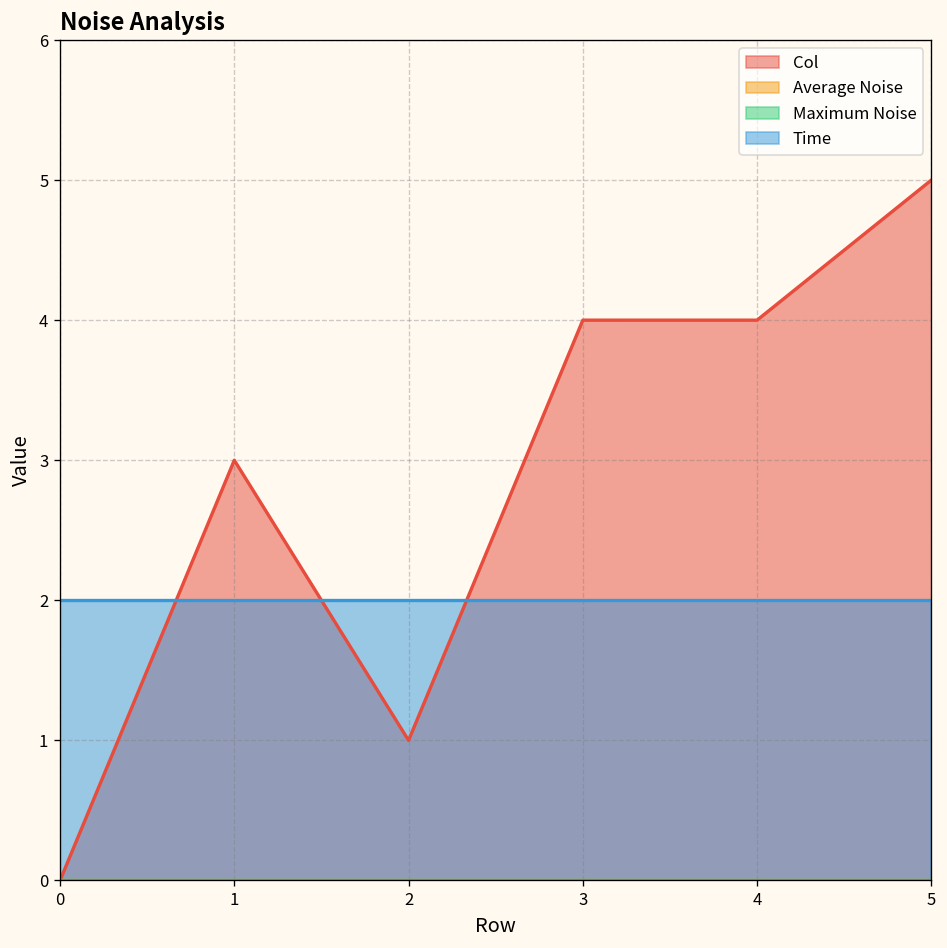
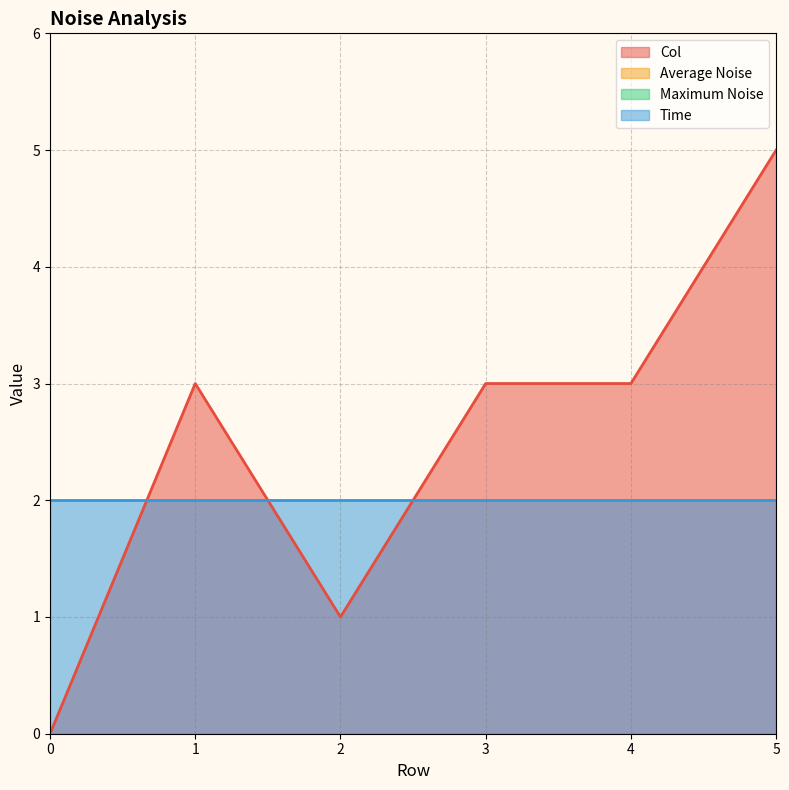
  {
    "Col": {
      "1": 3,
      "2": 1,
-     "3": 4,
-     "4": 4,
+     "3": 3,
+     "4": 3,
      "5": 5
    },
    "Maximum Noise": {
      "1": 0,
      "2": 0,
      "3": 0,
      "4": 0,
      "5": 0
    },
    "Time": {
      "0": 2,
      "1": 2,
      "2": 2,
      "3": 2,
      "4": 2,
      "5": 2
    }
  }
